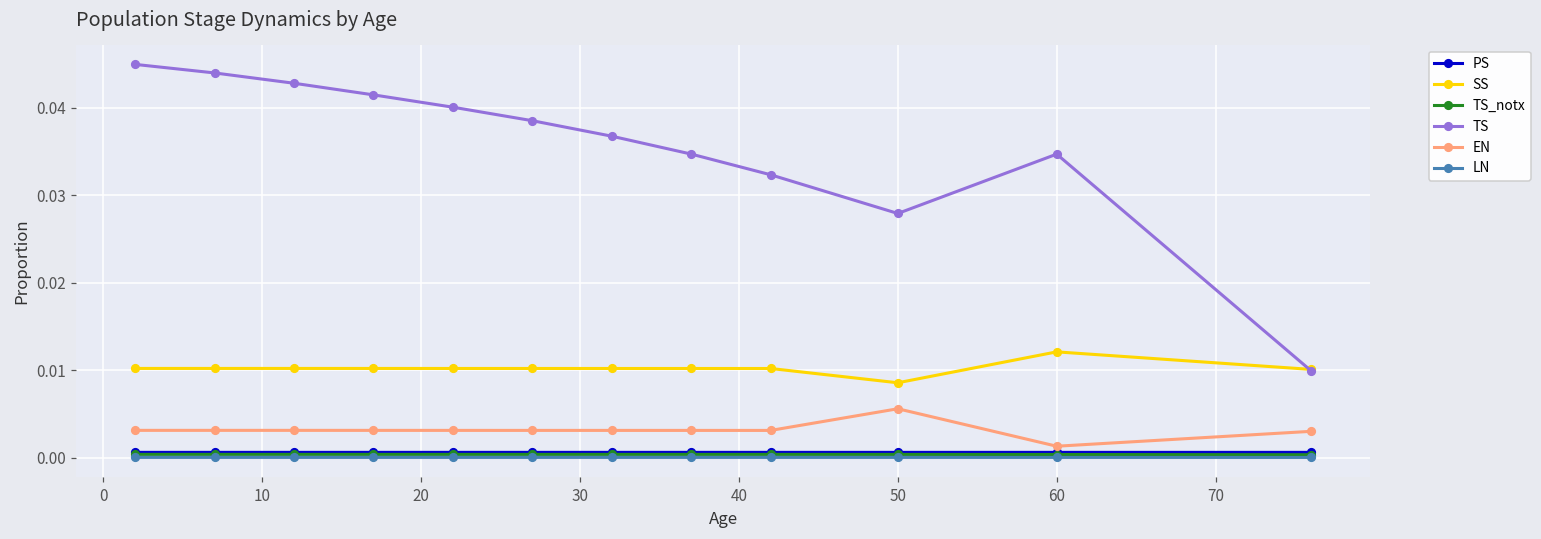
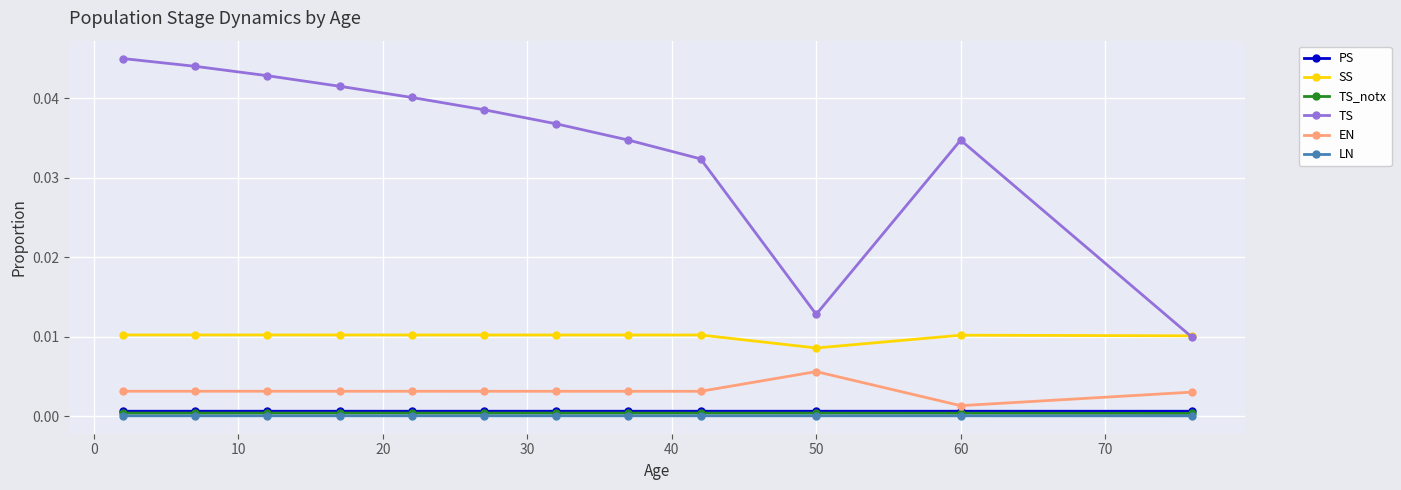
  {
    "SS": {
      "50": 0.009,
-     "60": 0.012
+     "60": 0.010
    },
    "TS": {
-     "50": 0.028,
+     "50": 0.013,
      "60": 0.035
    },
    "EN": {
      "50": 0.006,
      "60": 0.001
    },
    "LN": {
      "50": 0.000,
      "60": 0.000
    }
  }
